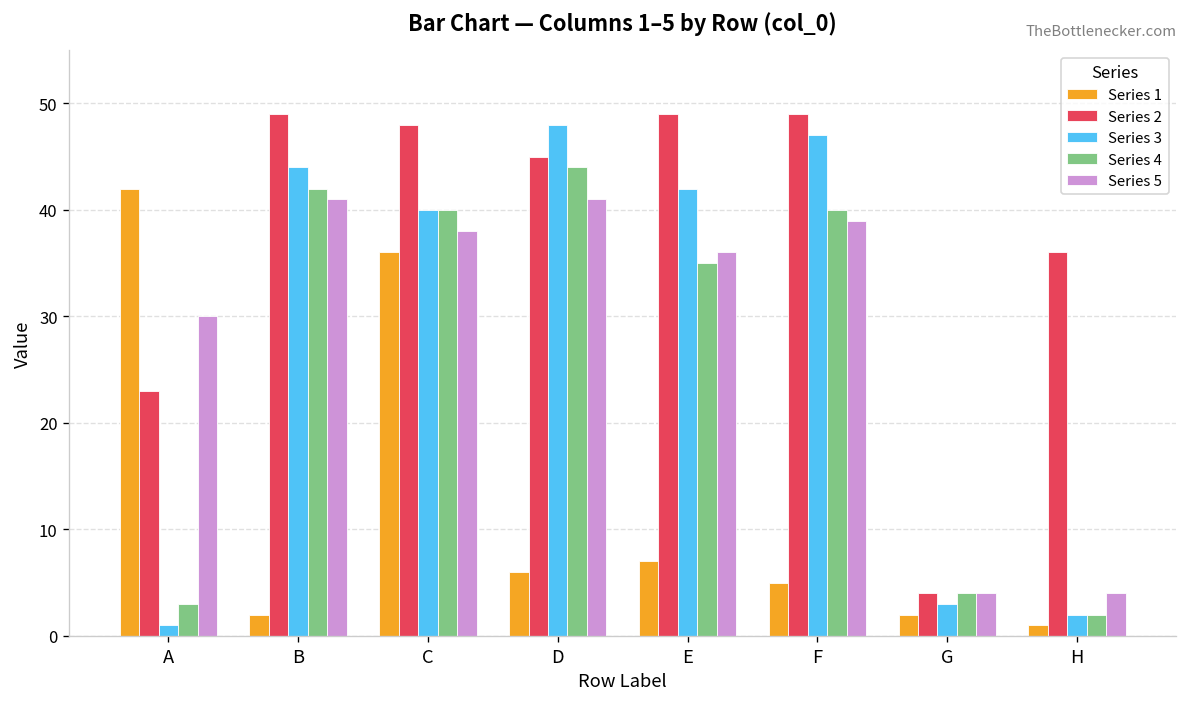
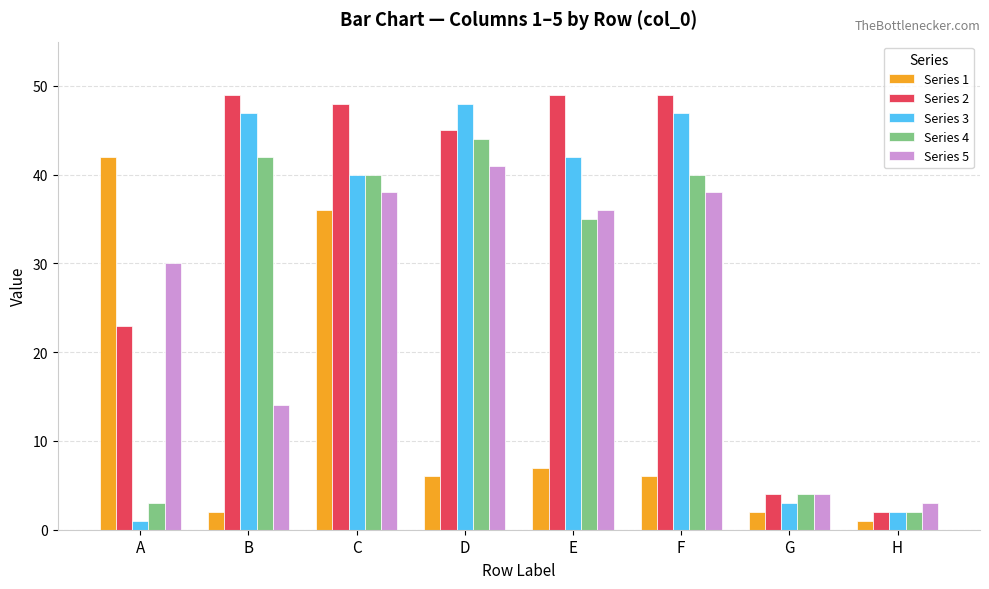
  {
    "Series 1": {
      "A": 42,
      "B": 2,
      "C": 36,
      "D": 6,
      "E": 7,
-     "F": 5,
+     "F": 6,
      "G": 2,
      "H": 1
    },
    "Series 2": {
      "A": 23,
      "B": 49,
      "C": 48,
      "D": 45,
      "E": 49,
      "F": 49,
      "G": 4,
-     "H": 36
+     "H": 2
    },
    "Series 3": {
      "A": 1,
-     "B": 44,
+     "B": 47,
      "C": 40,
      "D": 48,
      "E": 42,
      "F": 47,
      "G": 3,
      "H": 2
    },
    "Series 4": {
      "A": 3,
      "B": 42,
      "C": 40,
      "D": 44,
      "E": 35,
      "F": 40,
      "G": 4,
      "H": 2
    },
    "Series 5": {
      "A": 30,
-     "B": 41,
+     "B": 14,
      "C": 38,
      "D": 41,
      "E": 36,
-     "F": 39,
+     "F": 38,
      "G": 4,
-     "H": 4
+     "H": 3
    }
  }
